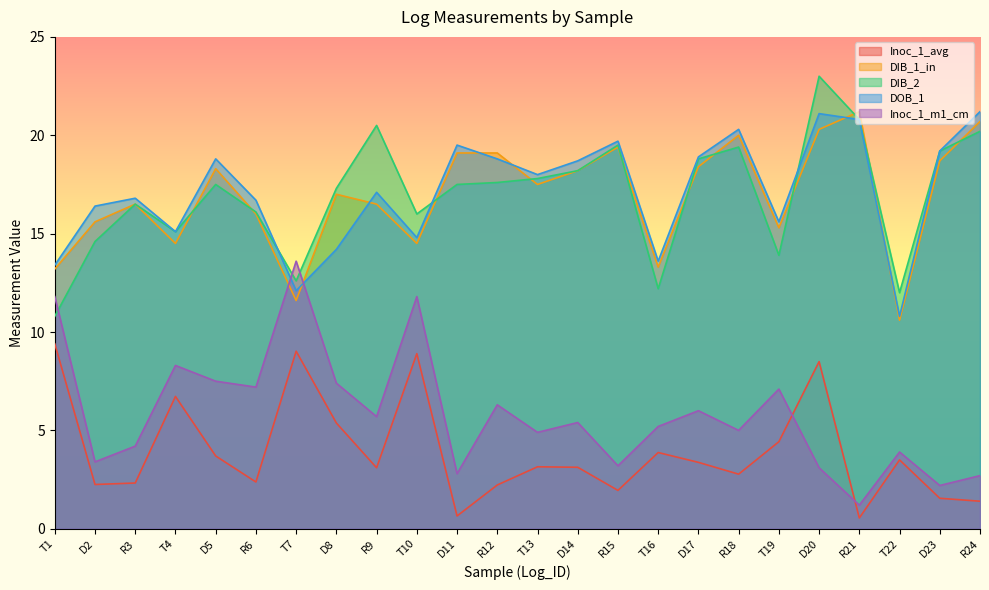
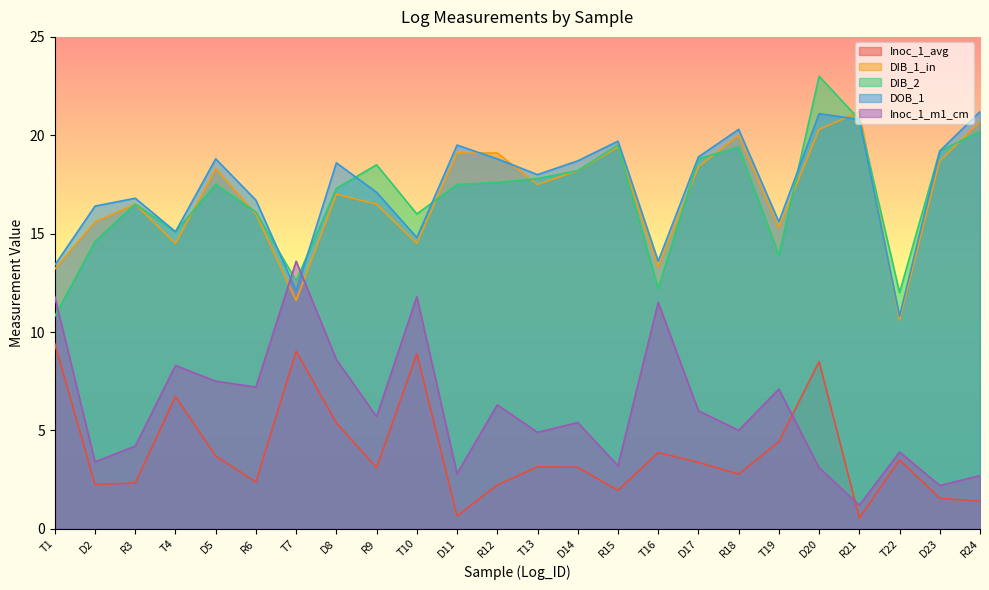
  {
    "Inoc_1_avg": {
      "T1": 9.4,
      "D2": 2.3,
      "R3": 2.3,
      "T4": 6.7,
      "D5": 3.7,
      "R6": 2.4,
      "T7": 9.0,
      "D8": 5.4,
      "R9": 3.1,
      "T10": 8.9,
      "D11": 0.7,
      "R12": 2.2,
      "T13": 3.2,
      "D14": 3.1,
      "R15": 2.0,
      "T16": 3.9,
      "D17": 3.4,
      "R18": 2.8,
      "T19": 4.4,
      "D20": 8.5,
      "R21": 0.6,
      "T22": 3.5,
      "D23": 1.6,
      "R24": 1.4
    },
    "DIB_1_in": {
      "T1": 13.2,
      "D2": 15.6,
      "T4": 14.5,
      "D5": 18.3,
      "T7": 11.6,
      "D8": 17.0,
      "R9": 16.5,
      "T10": 14.5,
      "D11": 19.1,
      "R12": 19.1,
      "T13": 17.5,
      "T16": 13.3,
      "D17": 18.4,
      "R18": 20.0,
      "T19": 15.3,
      "D20": 20.3,
      "T22": 10.6,
      "D23": 18.7,
      "R24": 20.7
    },
    "DIB_2": {
      "T1": 10.8,
      "D2": 14.6,
      "D5": 17.5,
      "T7": 12.6,
      "D8": 17.3,
-     "R9": 20.5,
+     "R9": 18.5,
      "T10": 16.0,
      "D11": 17.5,
      "R12": 17.6,
      "T13": 17.8,
      "T16": 12.2,
      "R18": 19.4,
      "T19": 13.9,
      "D20": 23.0,
      "T22": 12.0,
      "R24": 20.2
    },
    "DOB_1": {
      "T1": 13.4,
      "D2": 16.4,
      "R3": 16.8,
      "D5": 18.8,
      "R6": 16.7,
      "T7": 12.1,
-     "D8": 14.2,
+     "D8": 18.6,
      "R9": 17.1,
      "T10": 14.8,
      "D11": 19.5,
      "R12": 18.8,
      "T13": 18.0,
      "D14": 18.7,
      "R15": 19.7,
      "T16": 13.6,
      "R18": 20.3,
      "T19": 15.6,
      "D20": 21.1,
      "T22": 10.8,
      "R24": 21.2
    },
    "Inoc_1_m1_cm": {
      "T1": 11.8,
      "D2": 3.4,
      "R3": 4.2,
      "T4": 8.3,
      "D5": 7.5,
      "R6": 7.2,
      "T7": 13.6,
-     "D8": 7.4,
+     "D8": 8.6,
      "R9": 5.7,
      "T10": 11.8,
      "D11": 2.8,
      "R12": 6.3,
      "T13": 4.9,
      "D14": 5.4,
      "R15": 3.2,
-     "T16": 5.2,
+     "T16": 11.5,
      "D17": 6.0,
      "R18": 5.0,
      "T19": 7.1,
      "D20": 3.1,
      "R21": 1.2,
      "T22": 3.9,
      "D23": 2.2,
      "R24": 2.7
    }
  }
